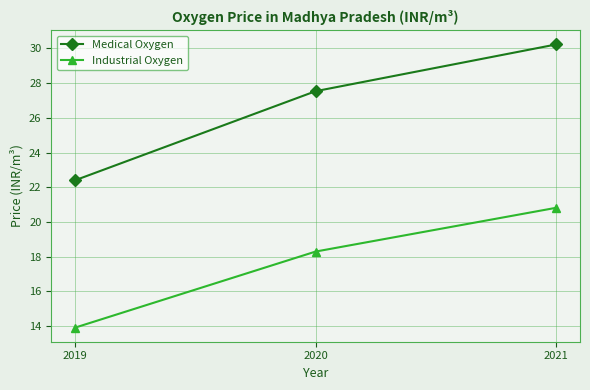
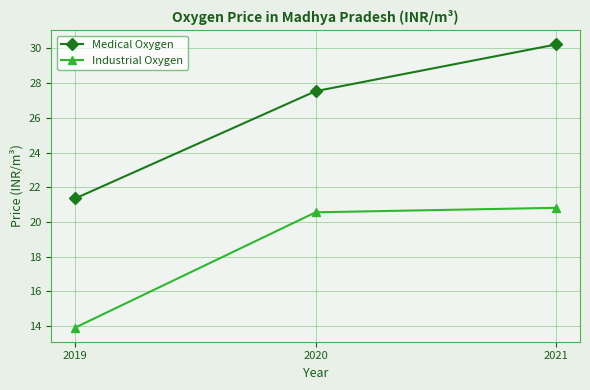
  {
    "Medical Oxygen": {
-     "2019": 22.4,
+     "2019": 21.4,
      "2020": 27.5,
      "2021": 30.2
    },
    "Industrial Oxygen": {
      "2019": 13.9,
-     "2020": 18.3,
+     "2020": 20.6,
      "2021": 20.8
    }
  }
